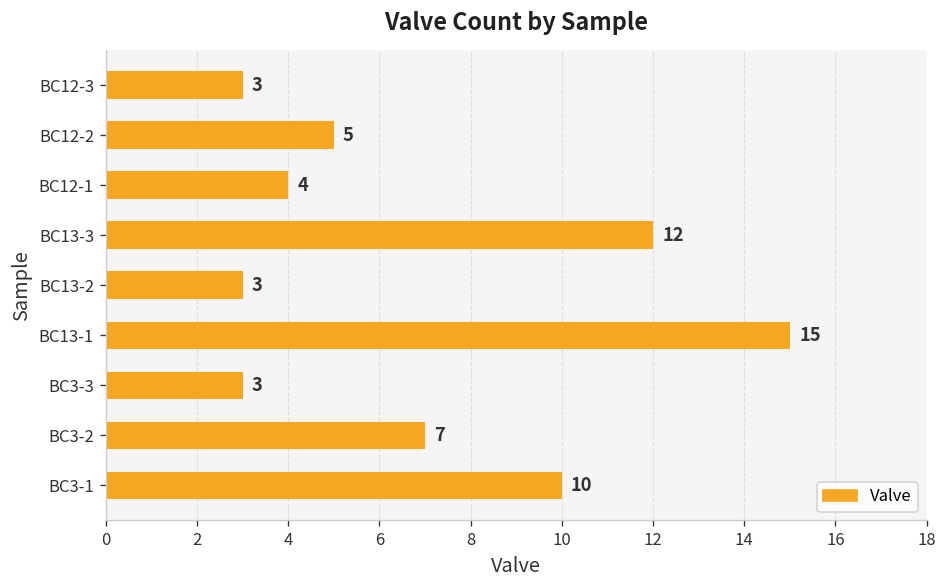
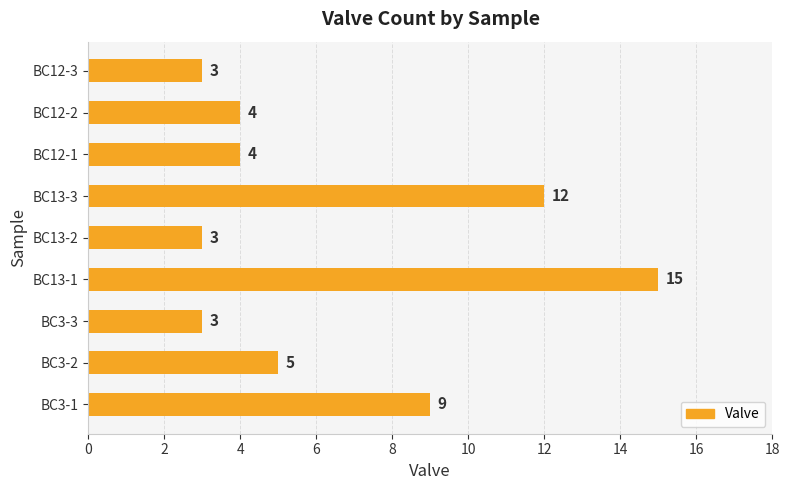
  {
    "BC12-3": 3,
-   "BC12-2": 5,
+   "BC12-2": 4,
    "BC12-1": 4,
    "BC13-3": 12,
    "BC13-2": 3,
    "BC13-1": 15,
    "BC3-3": 3,
-   "BC3-2": 7,
-   "BC3-1": 10
+   "BC3-2": 5,
+   "BC3-1": 9
  }
